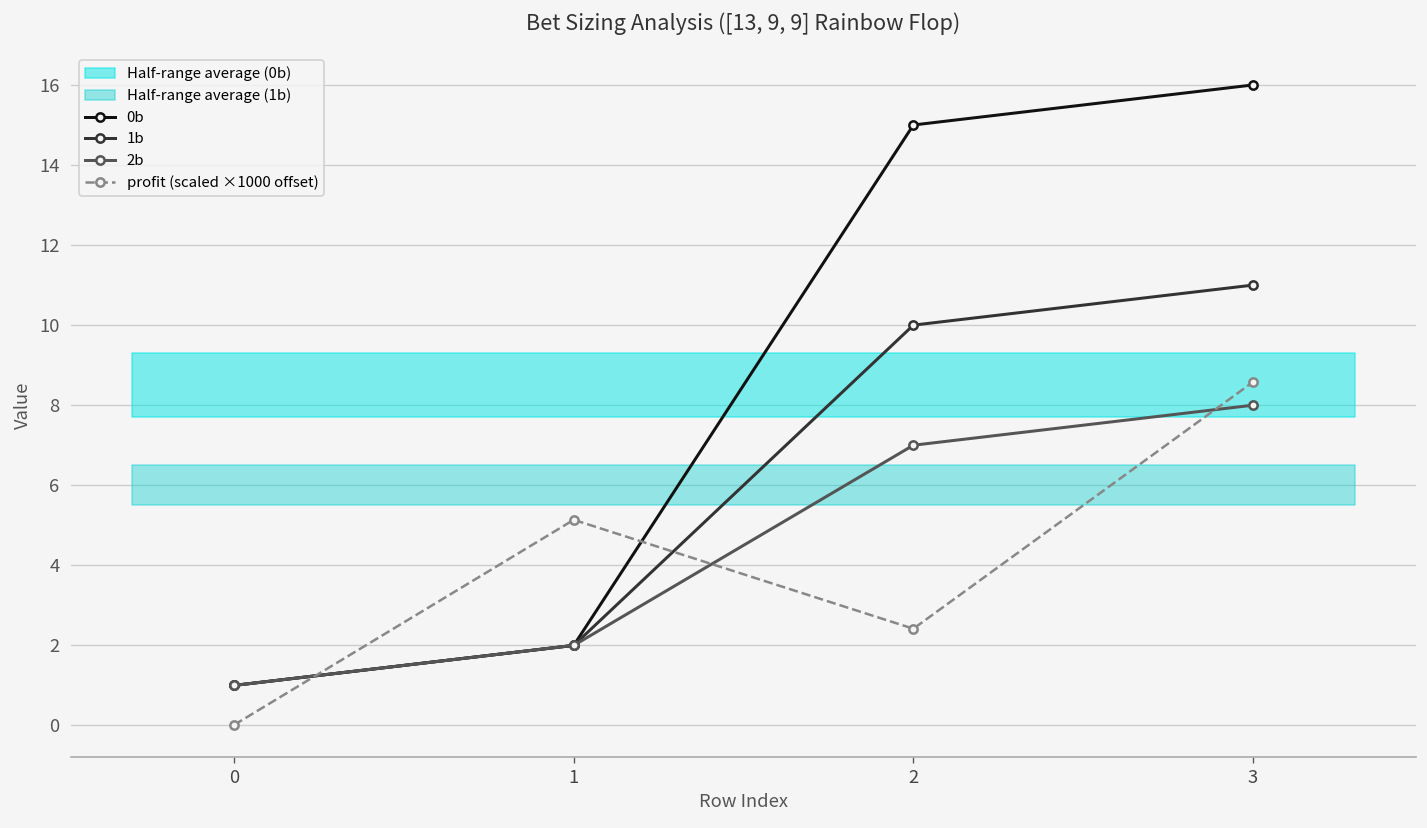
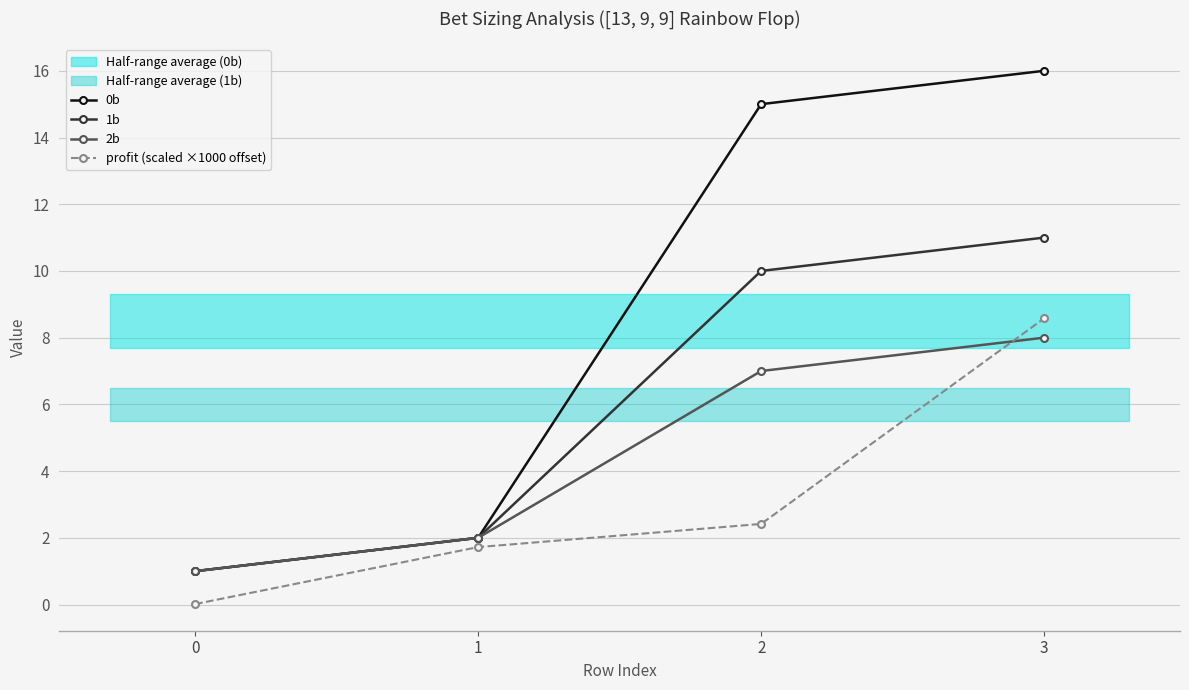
  {
    "profit (scaled ×1000 offset)": {
      "0": 0.0,
-     "1": 5.1,
+     "1": 1.7,
      "2": 2.4,
      "3": 8.6
    }
  }
